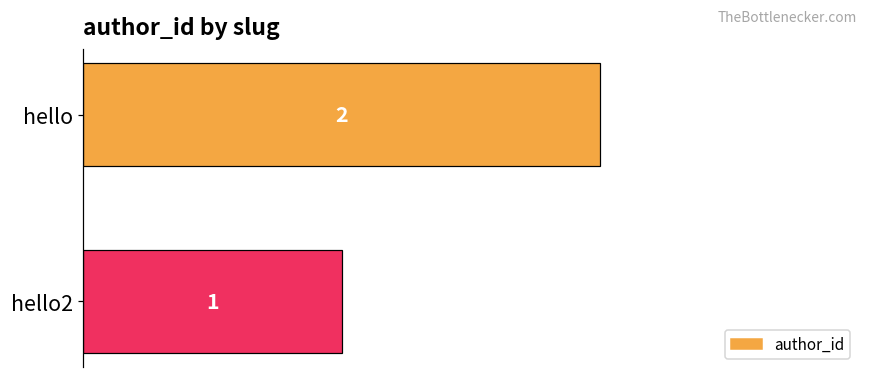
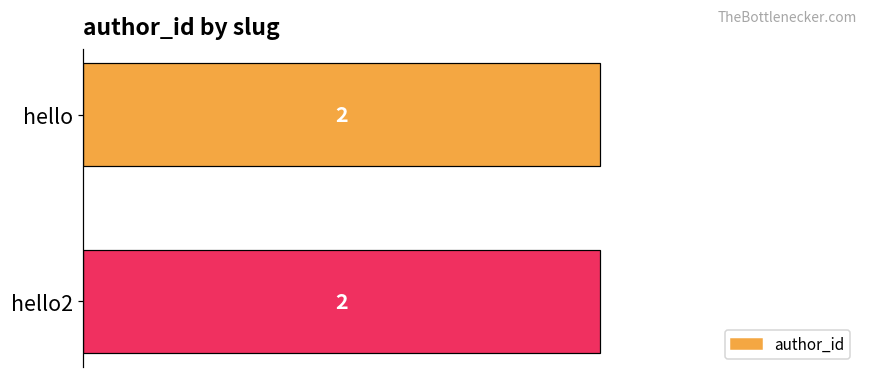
  {
    "hello": 2,
-   "hello2": 1
+   "hello2": 2
  }
